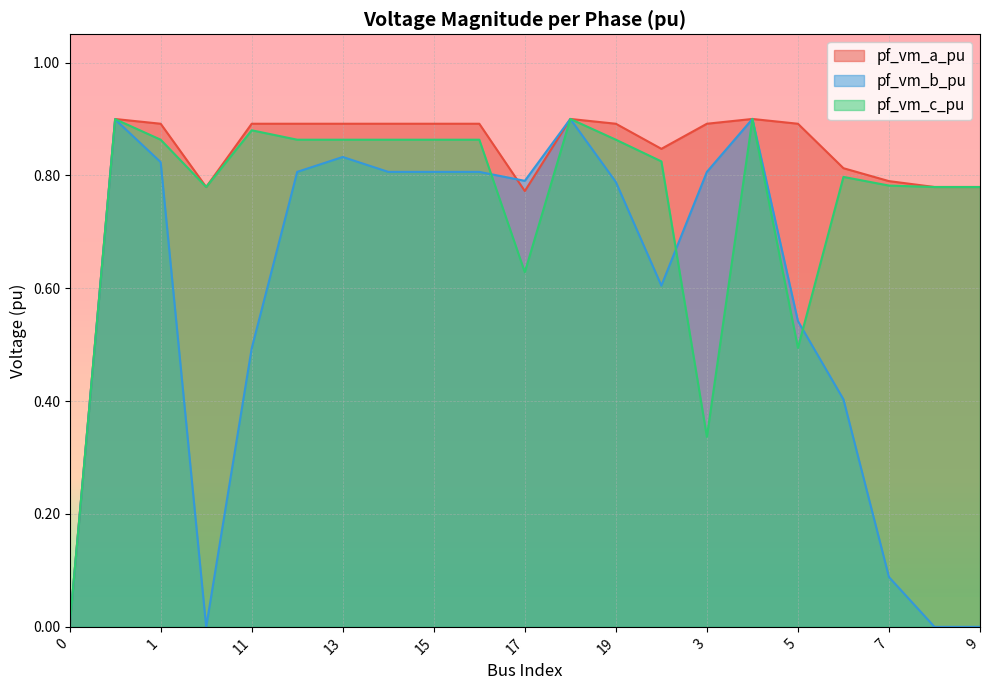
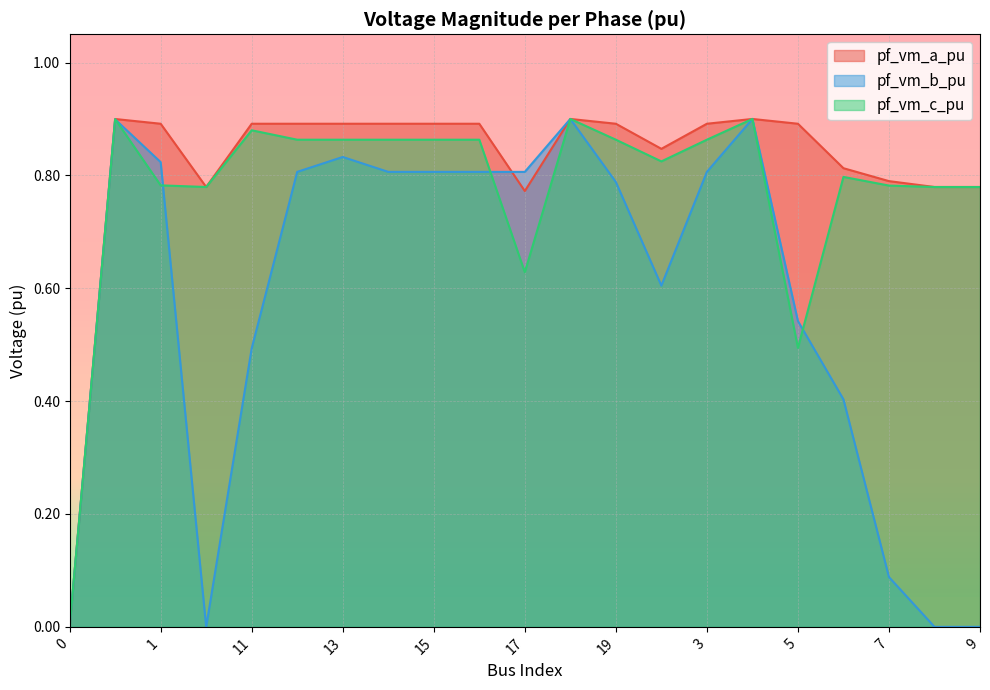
  {
    "pf_vm_a_pu": {
      "1": 0.89,
      "11": 0.89,
      "13": 0.89,
      "15": 0.89,
      "17": 0.77,
      "19": 0.89,
      "3": 0.89,
      "5": 0.89,
      "7": 0.79
    },
    "pf_vm_b_pu": {
      "1": 0.82,
      "11": 0.49,
      "13": 0.83,
      "15": 0.81,
-     "17": 0.79,
+     "17": 0.81,
      "19": 0.79,
      "3": 0.81,
      "5": 0.54,
      "7": 0.09,
      "9": 0.00
    },
    "pf_vm_c_pu": {
-     "1": 0.86,
+     "1": 0.78,
      "11": 0.88,
      "13": 0.86,
      "15": 0.86,
      "17": 0.63,
      "19": 0.86,
-     "3": 0.34,
+     "3": 0.86,
      "5": 0.49,
      "7": 0.78
    }
  }
